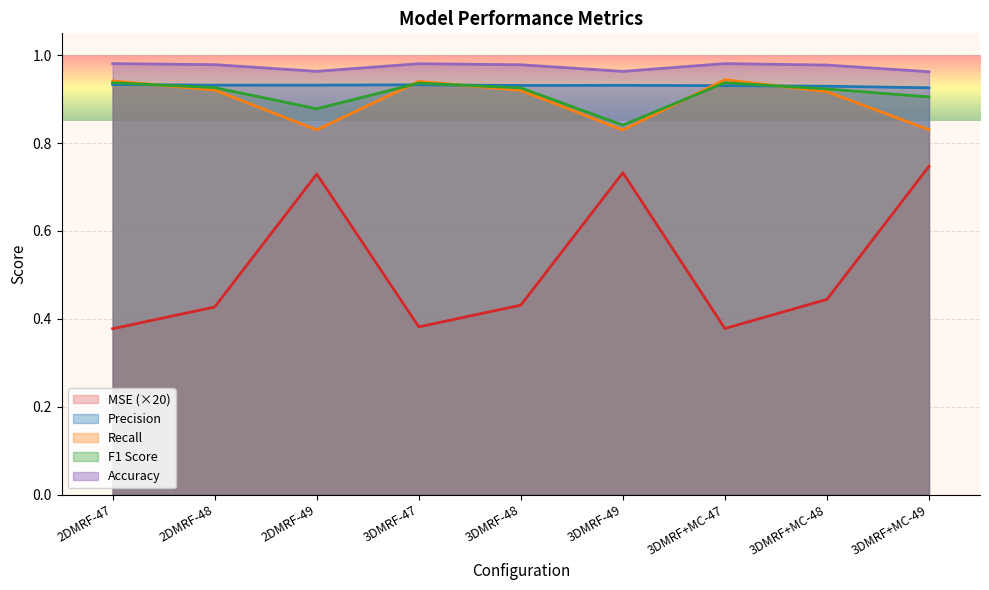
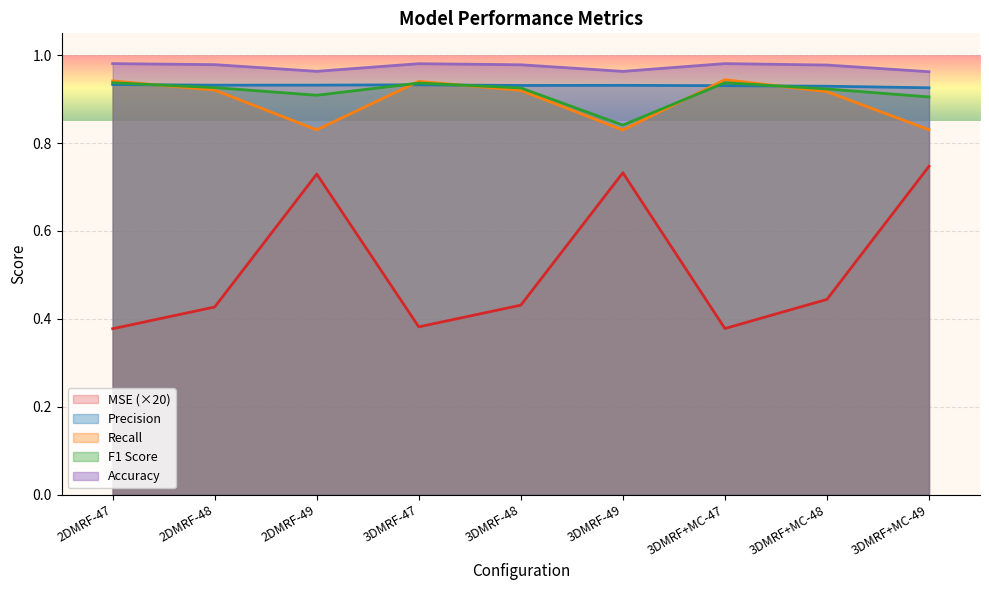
  {
    "F1 Score": {
-     "2DMRF-49": 0.88,
+     "2DMRF-49": 0.91,
      "3DMRF-49": 0.84,
      "3DMRF+MC-47": 0.94,
      "3DMRF+MC-48": 0.92,
      "3DMRF+MC-49": 0.91
    }
  }
